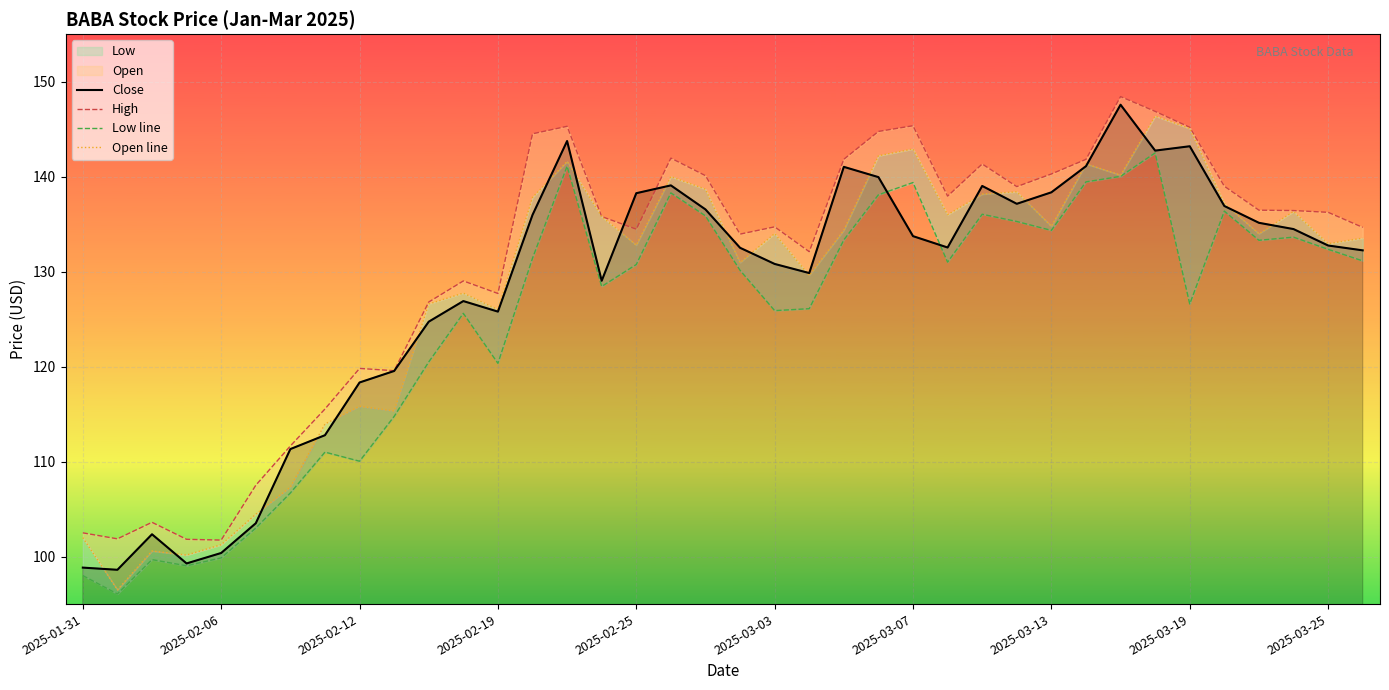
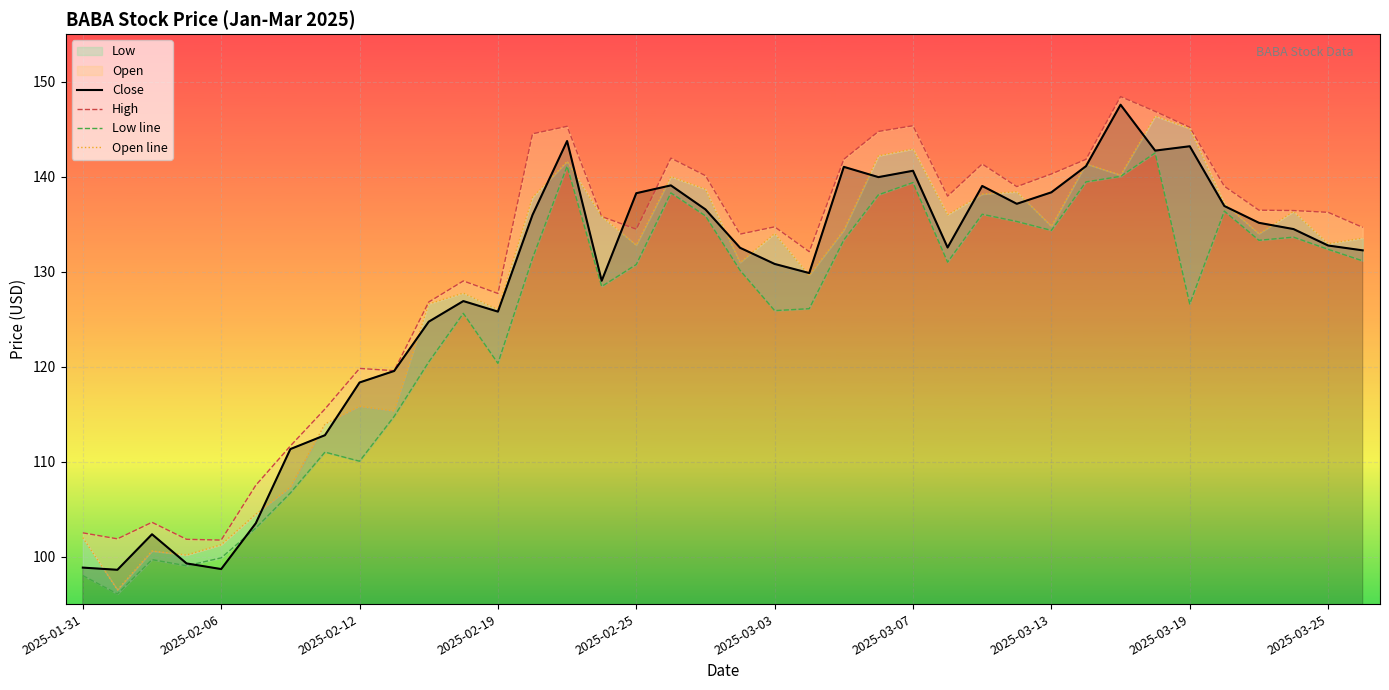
  {
    "Close": {
      "2025-01-31": 99,
-     "2025-02-06": 100,
+     "2025-02-06": 99,
      "2025-02-12": 118,
      "2025-02-25": 138,
      "2025-03-03": 131,
-     "2025-03-07": 134,
+     "2025-03-07": 141,
      "2025-03-13": 138,
      "2025-03-19": 143
    },
    "Low line": {
      "2025-01-31": 98,
      "2025-02-06": 100,
      "2025-02-12": 110,
      "2025-02-19": 120,
      "2025-02-25": 131,
      "2025-03-03": 126,
      "2025-03-07": 139,
      "2025-03-13": 134,
      "2025-03-19": 127,
      "2025-03-25": 132
    }
  }
